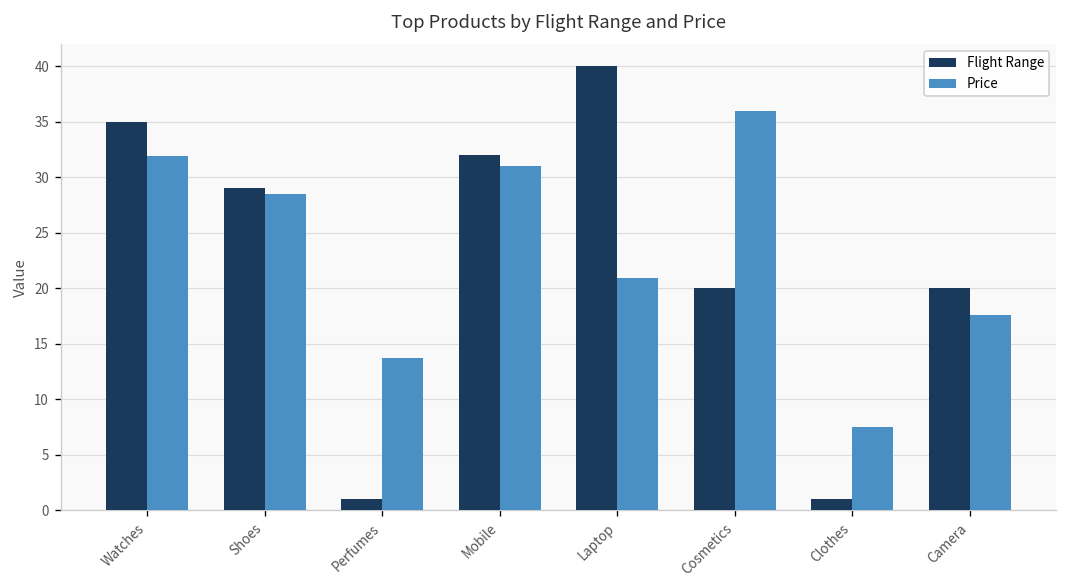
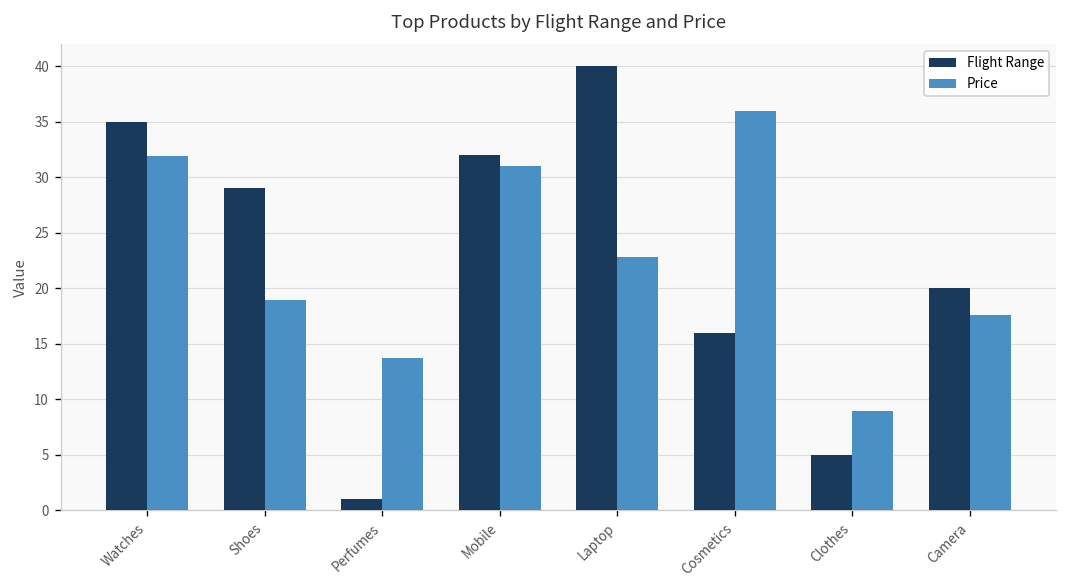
  {
    "Flight Range": {
      "Watches": 35,
      "Shoes": 29,
      "Perfumes": 1,
      "Mobile": 32,
      "Laptop": 40,
-     "Cosmetics": 20,
-     "Clothes": 1,
+     "Cosmetics": 16,
+     "Clothes": 5,
      "Camera": 20
    },
    "Price": {
      "Watches": 32,
-     "Shoes": 28,
+     "Shoes": 19,
      "Perfumes": 14,
      "Mobile": 31,
-     "Laptop": 21,
+     "Laptop": 23,
      "Cosmetics": 36,
-     "Clothes": 7,
+     "Clothes": 9,
      "Camera": 18
    }
  }
